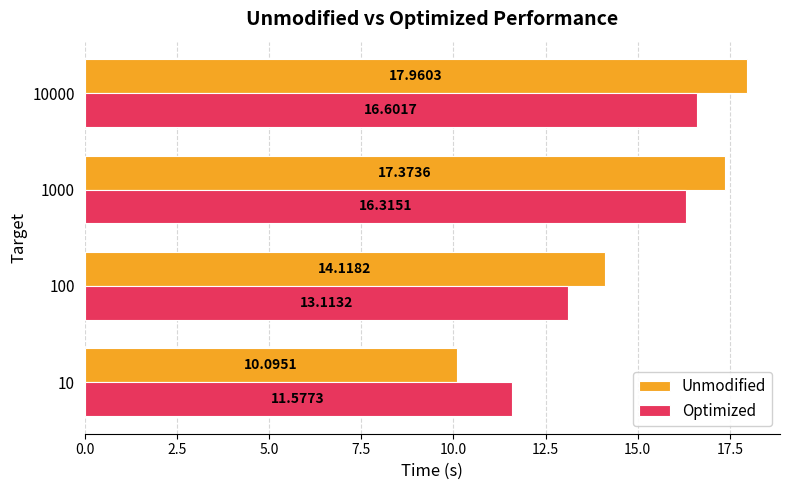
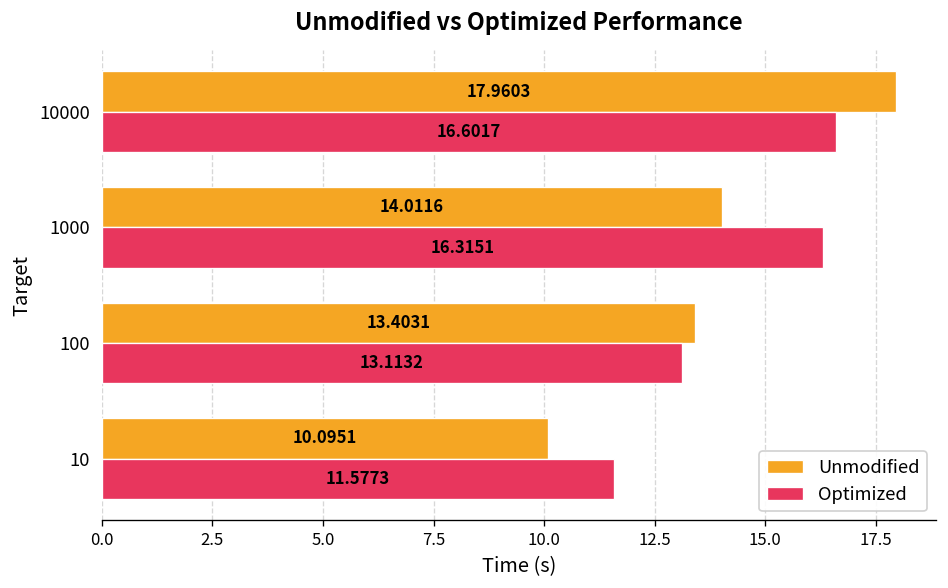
  {
    "Unmodified": {
      "10000": 17.9603,
-     "1000": 17.3736,
-     "100": 14.1182,
+     "1000": 14.0116,
+     "100": 13.4031,
      "10": 10.0951
    },
    "Optimized": {
      "10000": 16.6017,
      "1000": 16.3151,
      "100": 13.1132,
      "10": 11.5773
    }
  }
